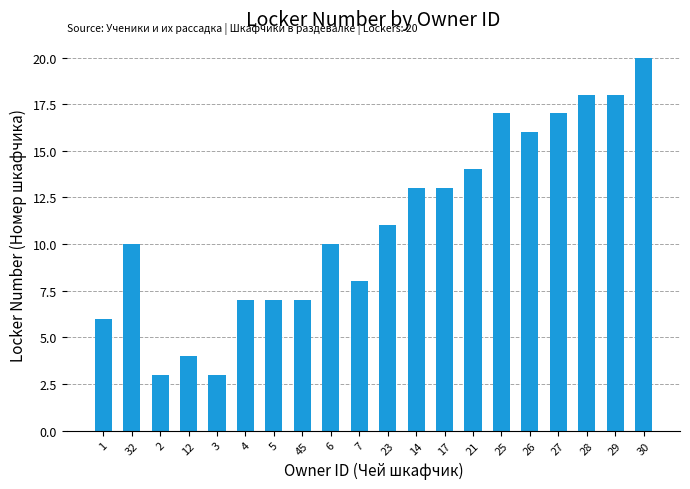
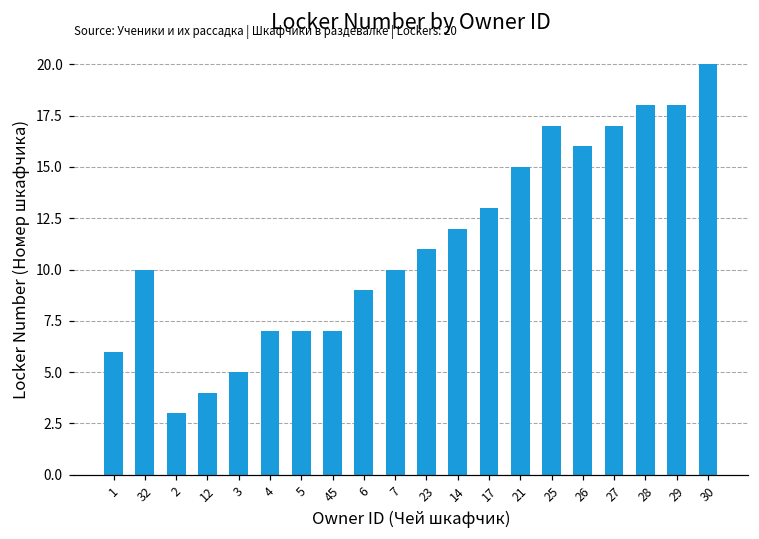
  {
    "1": 6,
    "32": 10,
    "2": 3,
    "12": 4,
-   "3": 3,
+   "3": 5,
    "4": 7,
    "5": 7,
    "45": 7,
-   "6": 10,
-   "7": 8,
+   "6": 9,
+   "7": 10,
    "23": 11,
-   "14": 13,
+   "14": 12,
    "17": 13,
-   "21": 14,
+   "21": 15,
    "25": 17,
    "26": 16,
    "27": 17,
    "28": 18,
    "29": 18,
    "30": 20
  }
